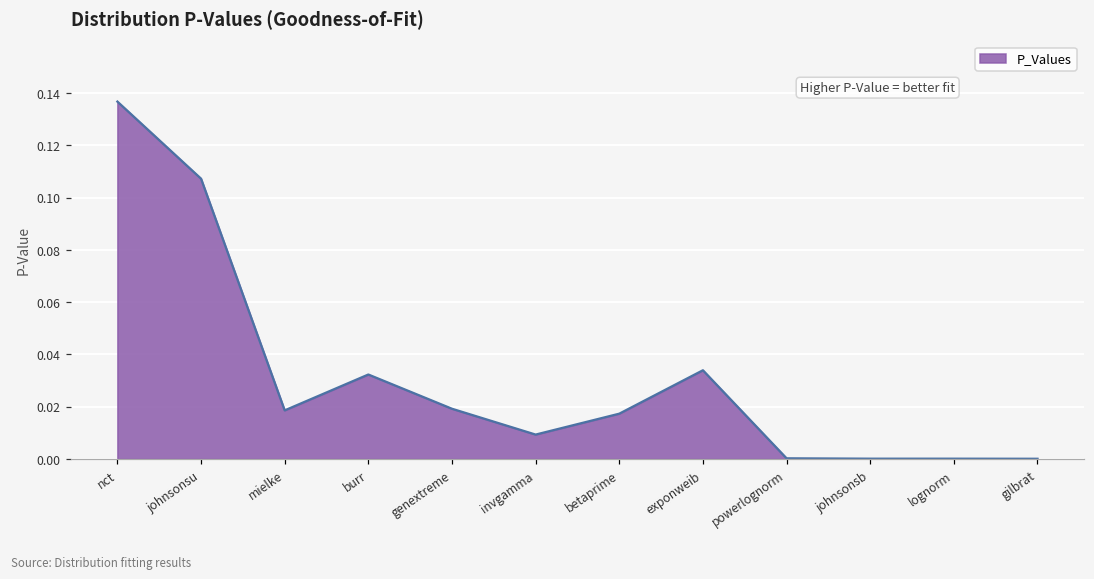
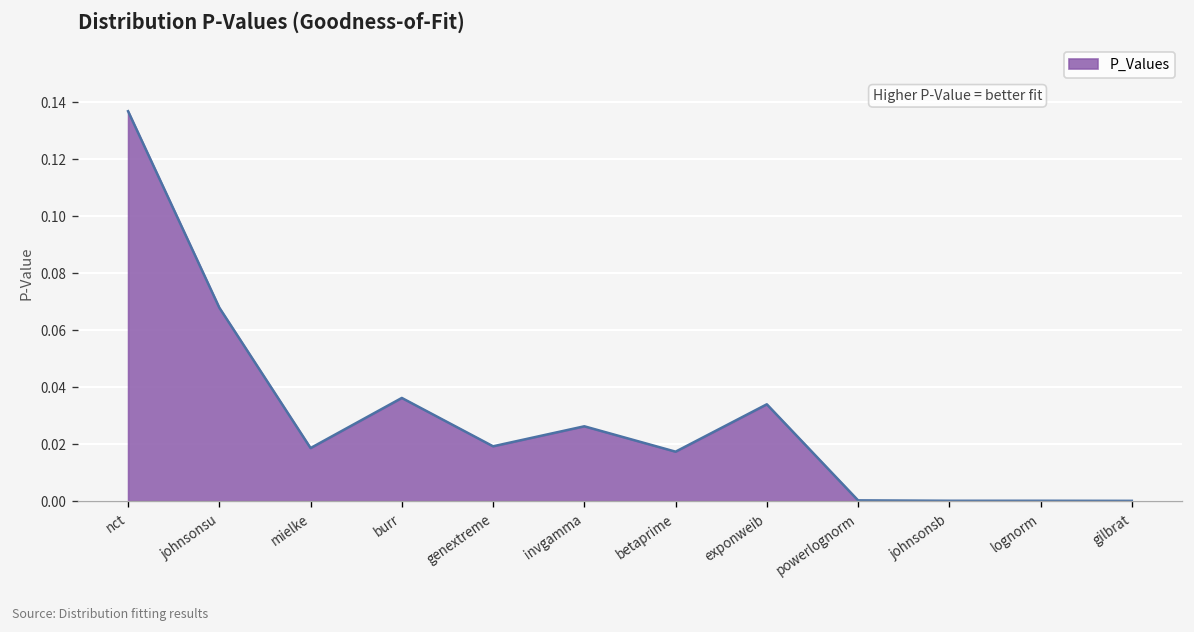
  {
    "nct": 0.137,
-   "johnsonsu": 0.107,
+   "johnsonsu": 0.068,
    "mielke": 0.019,
-   "burr": 0.032,
+   "burr": 0.036,
    "genextreme": 0.019,
-   "invgamma": 0.009,
+   "invgamma": 0.026,
    "betaprime": 0.017,
    "exponweib": 0.034,
    "powerlognorm": 0.000,
    "johnsonsb": 0.000,
    "lognorm": 0.000,
    "gilbrat": 0.000
  }
